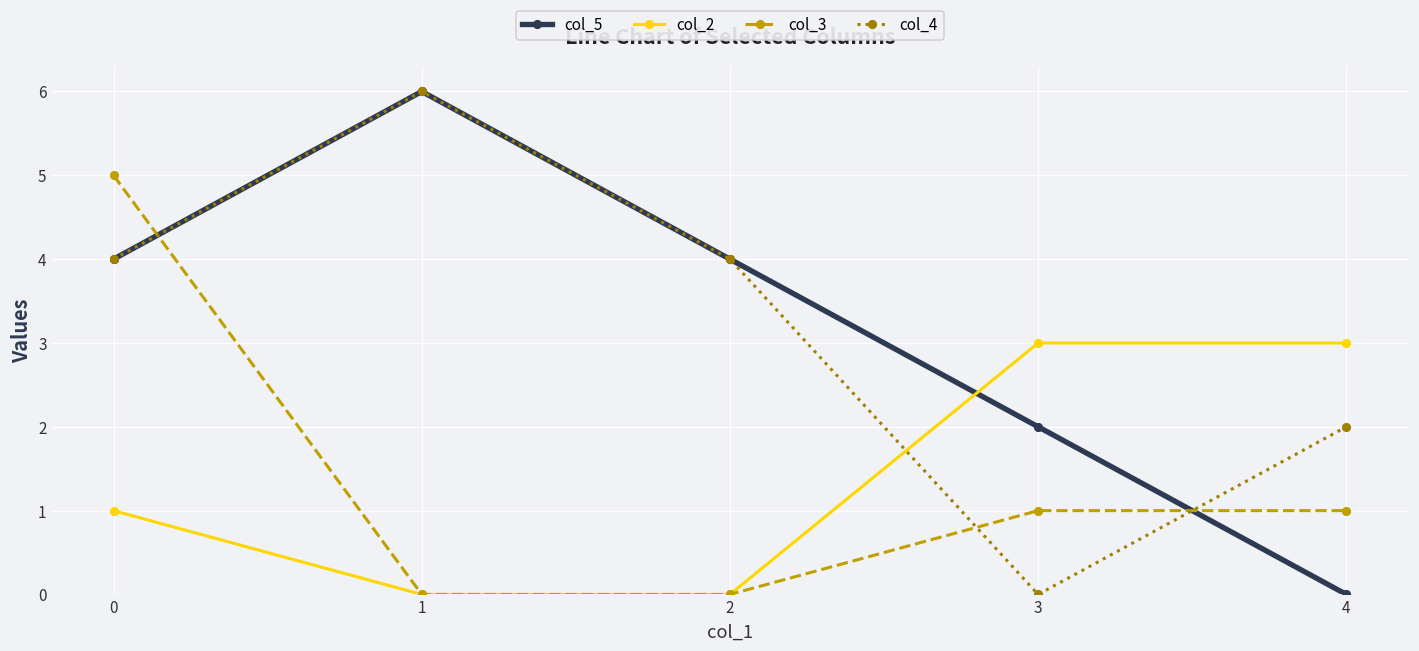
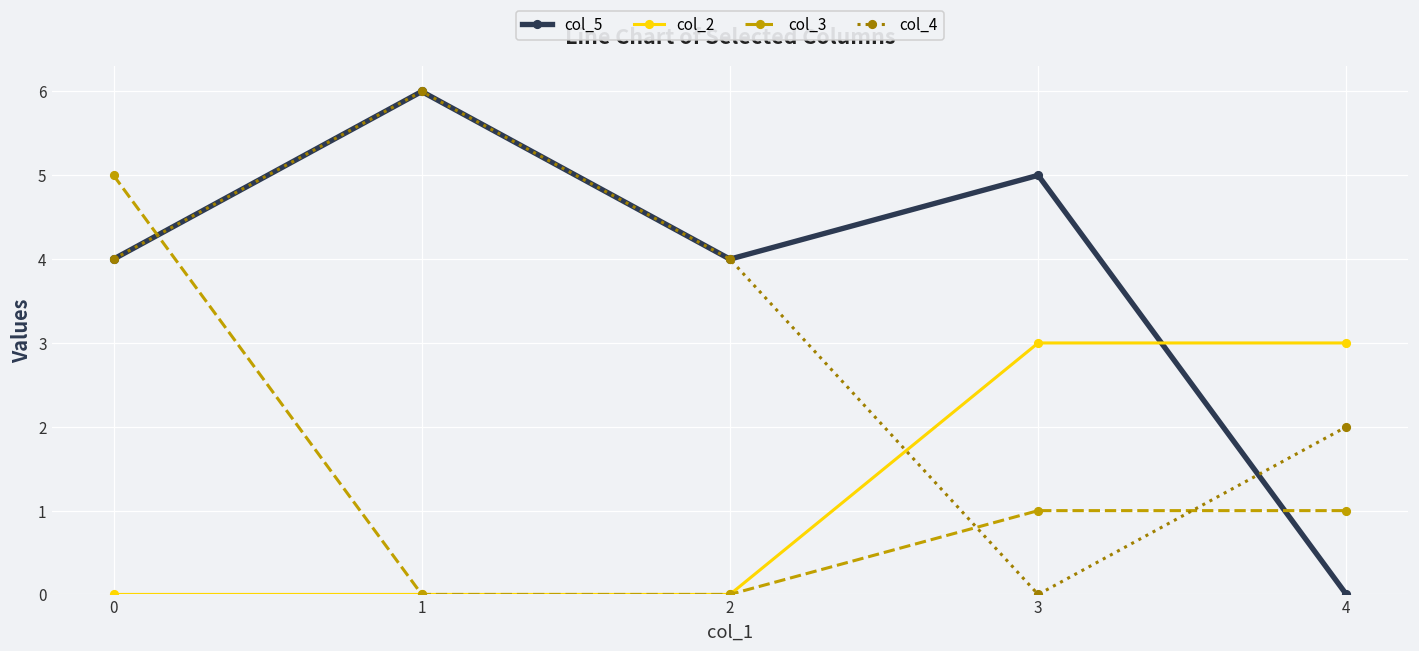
  {
    "col_5": {
-     "3": 2,
+     "3": 5,
      "4": 0
    },
    "col_2": {
-     "0": 1,
+     "0": 0,
      "3": 3,
      "4": 3
    }
  }
